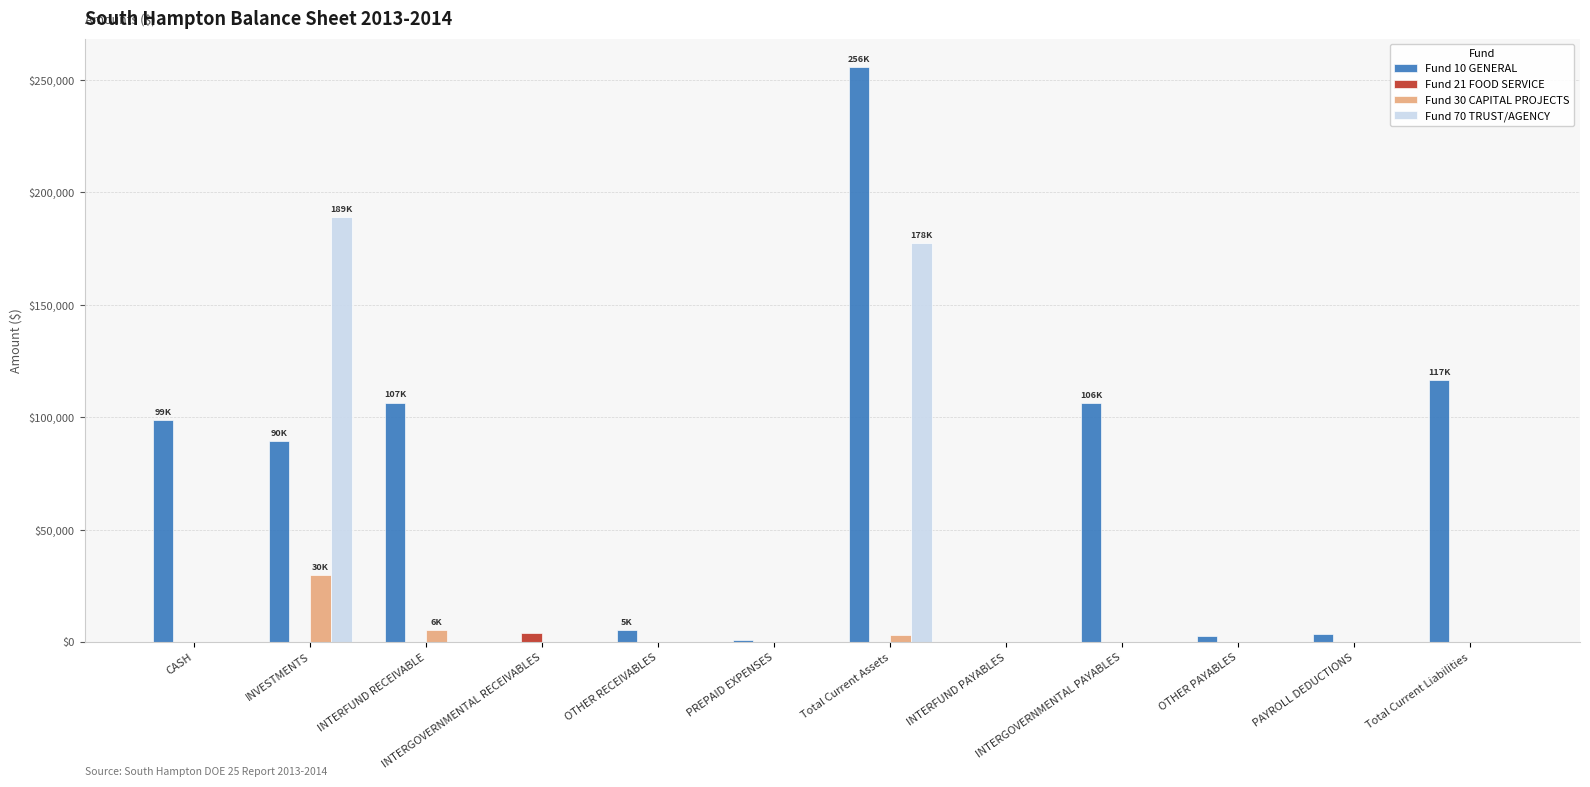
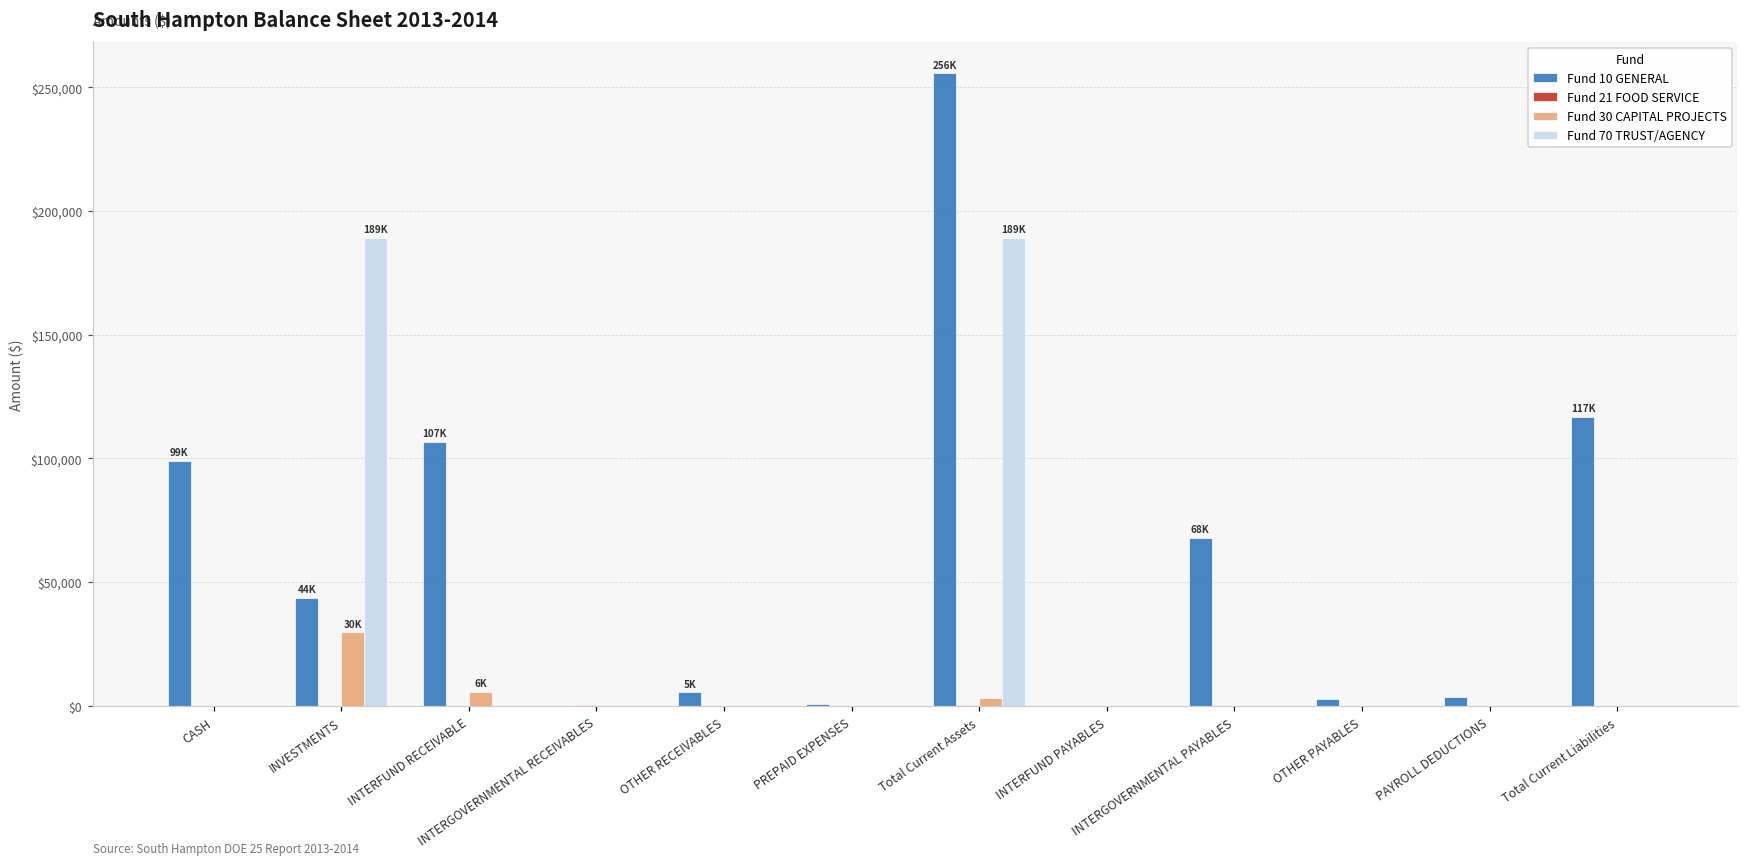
  {
    "Fund 10 GENERAL": {
      "CASH": "99K",
-     "INVESTMENTS": "90K",
+     "INVESTMENTS": "44K",
      "INTERFUND RECEIVABLE": "107K",
      "OTHER RECEIVABLES": "5K",
      "Total Current Assets": "256K",
-     "INTERGOVERNMENTAL PAYABLES": "106K",
+     "INTERGOVERNMENTAL PAYABLES": "68K",
      "Total Current Liabilities": "117K"
    },
    "Fund 21 FOOD SERVICE": {
      "CASH": "$0",
      "INVESTMENTS": "$0",
-     "INTERGOVERNMENTAL RECEIVABLES": "$4,000",
+     "INTERGOVERNMENTAL RECEIVABLES": "$0",
      "OTHER RECEIVABLES": "$0",
      "PREPAID EXPENSES": "$0",
      "INTERFUND PAYABLES": "$0",
      "INTERGOVERNMENTAL PAYABLES": "$0",
      "OTHER PAYABLES": "$0",
      "PAYROLL DEDUCTIONS": "$0",
      "Total Current Liabilities": "$0"
    },
    "Fund 30 CAPITAL PROJECTS": {
      "INVESTMENTS": "30K",
      "INTERFUND RECEIVABLE": "6K"
    },
    "Fund 70 TRUST/AGENCY": {
      "INVESTMENTS": "189K",
-     "Total Current Assets": "178K"
+     "Total Current Assets": "189K"
    }
  }
